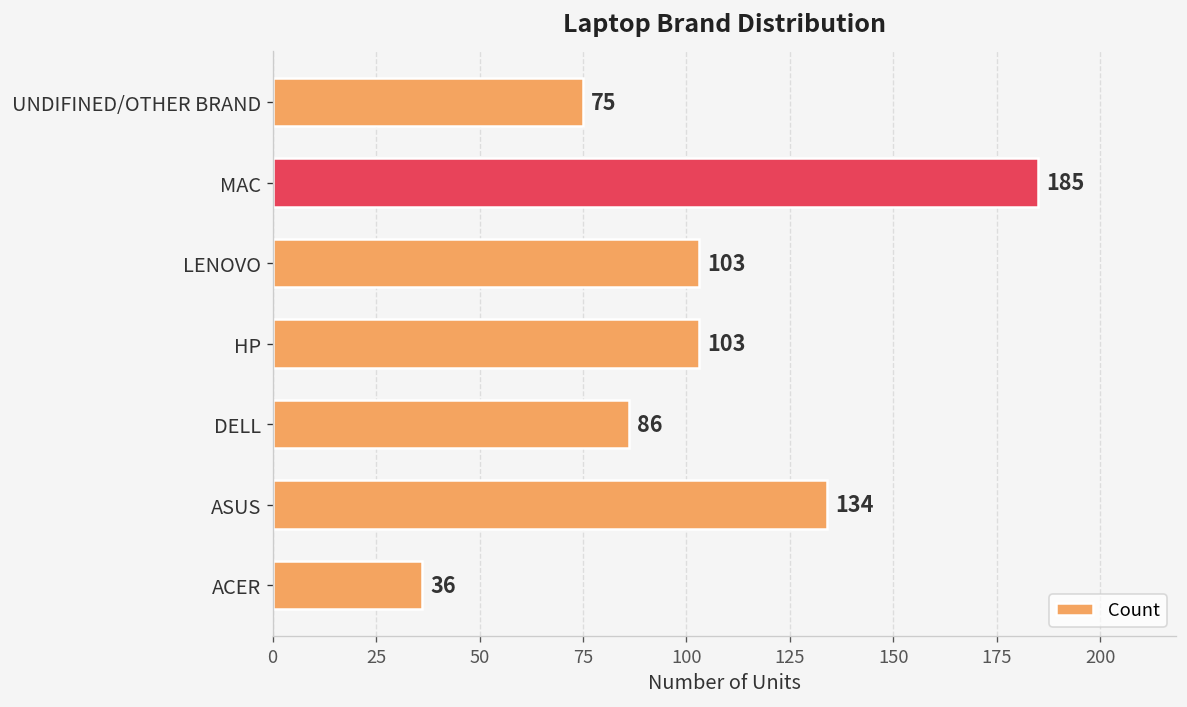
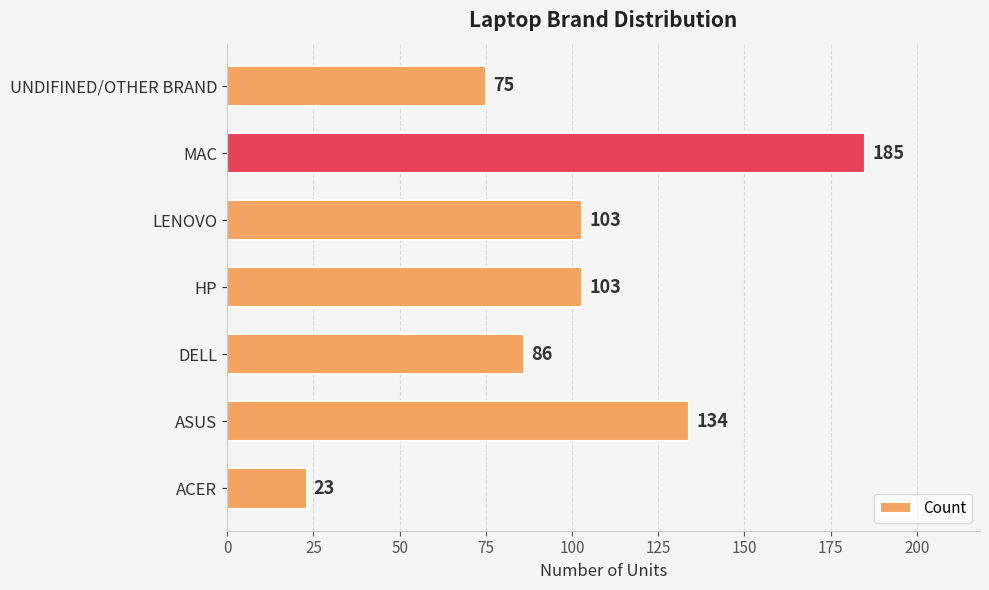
  {
    "UNDIFINED/OTHER BRAND": 75,
    "MAC": 185,
    "LENOVO": 103,
    "HP": 103,
    "DELL": 86,
    "ASUS": 134,
-   "ACER": 36
+   "ACER": 23
  }
